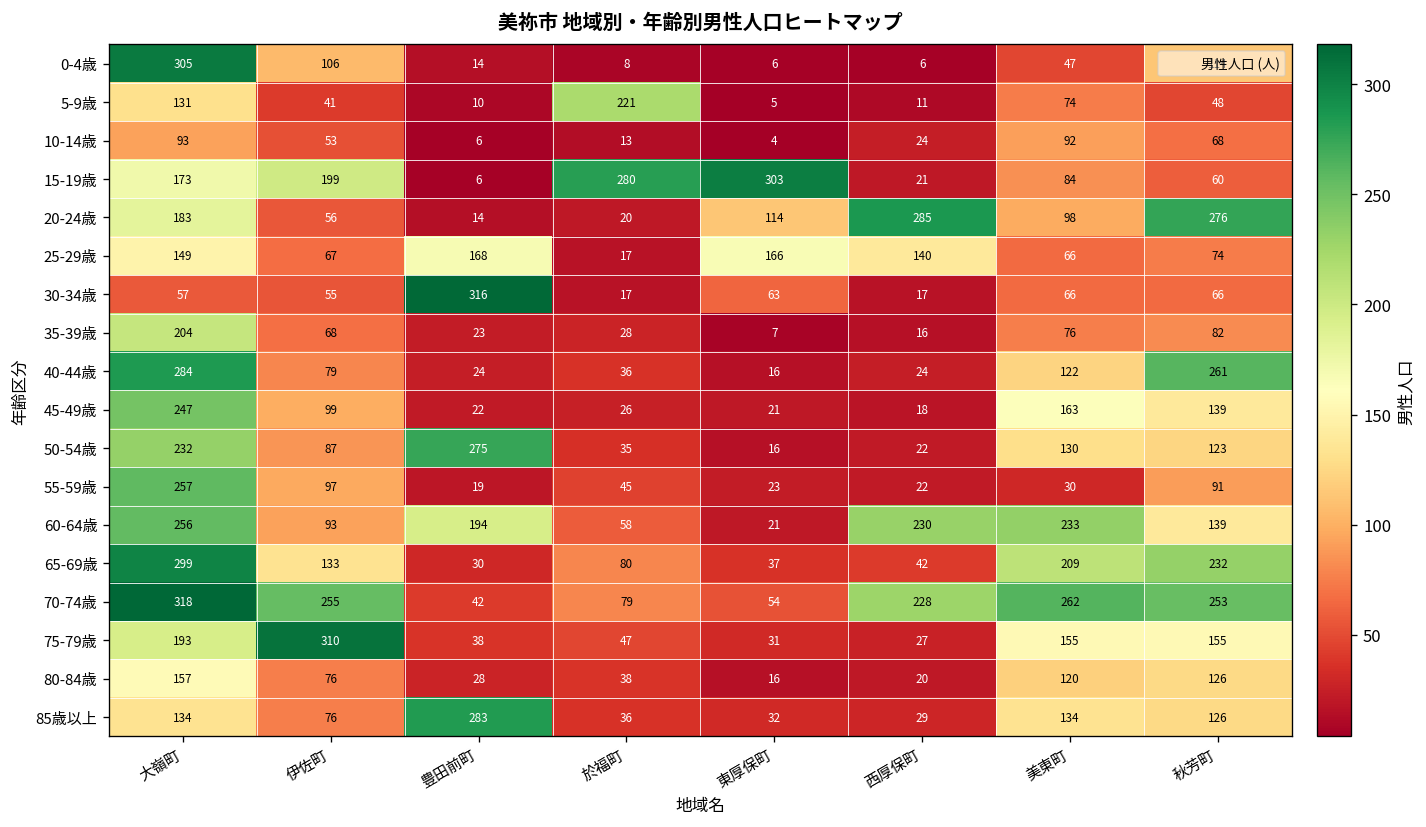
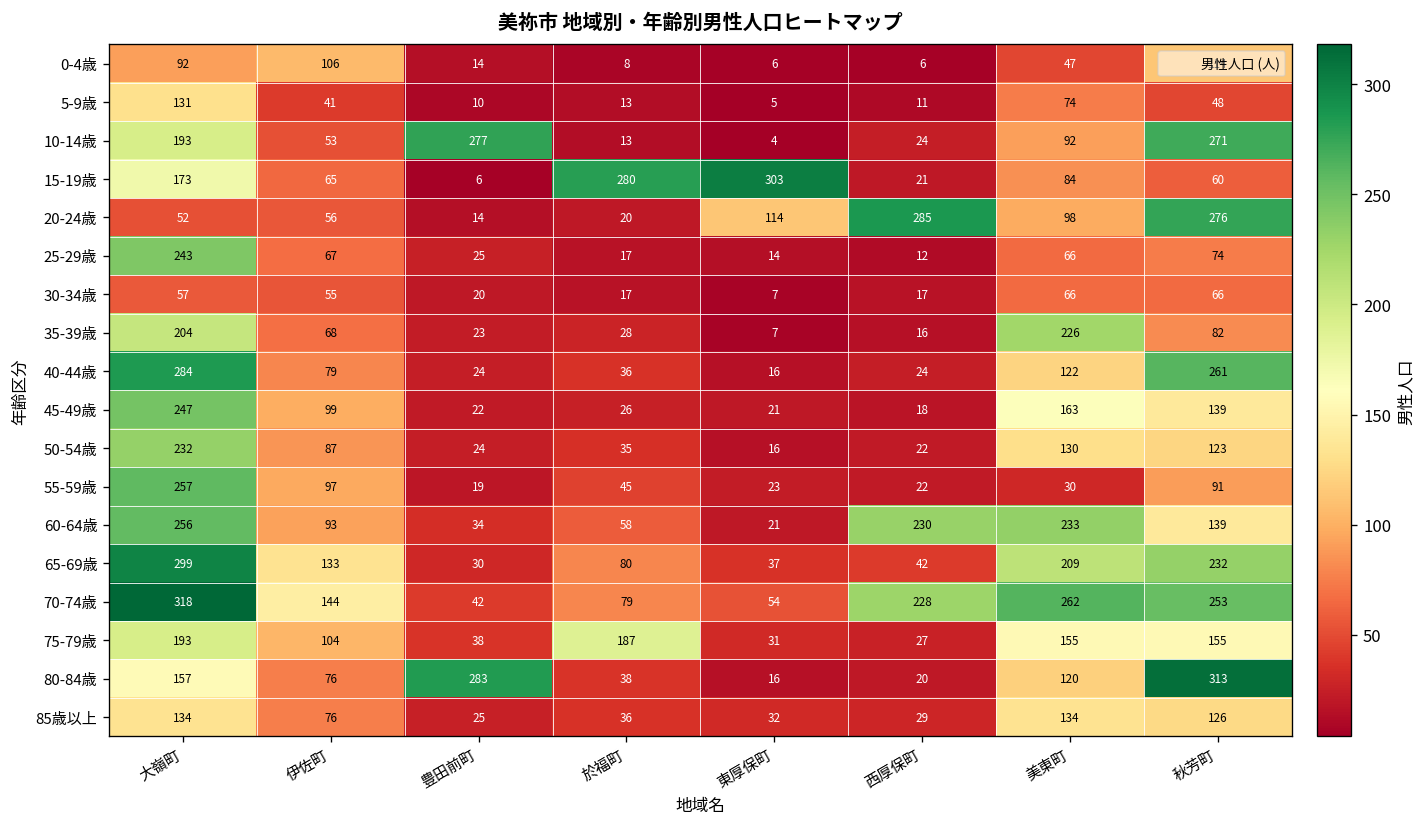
  {
    "0-4歳": {
-     "大嶺町": 305,
+     "大嶺町": 92,
      "伊佐町": 106,
      "豊田前町": 14,
      "於福町": 8,
      "東厚保町": 6,
      "西厚保町": 6,
      "美東町": 47
    },
    "5-9歳": {
      "大嶺町": 131,
      "伊佐町": 41,
      "豊田前町": 10,
-     "於福町": 221,
+     "於福町": 13,
      "東厚保町": 5,
      "西厚保町": 11,
      "美東町": 74,
      "秋芳町": 48
    },
    "10-14歳": {
-     "大嶺町": 93,
+     "大嶺町": 193,
      "伊佐町": 53,
-     "豊田前町": 6,
+     "豊田前町": 277,
      "於福町": 13,
      "東厚保町": 4,
      "西厚保町": 24,
      "美東町": 92,
-     "秋芳町": 68
+     "秋芳町": 271
    },
    "15-19歳": {
      "大嶺町": 173,
-     "伊佐町": 199,
+     "伊佐町": 65,
      "豊田前町": 6,
      "於福町": 280,
      "東厚保町": 303,
      "西厚保町": 21,
      "美東町": 84,
      "秋芳町": 60
    },
    "20-24歳": {
-     "大嶺町": 183,
+     "大嶺町": 52,
      "伊佐町": 56,
      "豊田前町": 14,
      "於福町": 20,
      "東厚保町": 114,
      "西厚保町": 285,
      "美東町": 98,
      "秋芳町": 276
    },
    "25-29歳": {
-     "大嶺町": 149,
+     "大嶺町": 243,
      "伊佐町": 67,
-     "豊田前町": 168,
+     "豊田前町": 25,
      "於福町": 17,
-     "東厚保町": 166,
-     "西厚保町": 140,
+     "東厚保町": 14,
+     "西厚保町": 12,
      "美東町": 66,
      "秋芳町": 74
    },
    "30-34歳": {
      "大嶺町": 57,
      "伊佐町": 55,
-     "豊田前町": 316,
+     "豊田前町": 20,
      "於福町": 17,
-     "東厚保町": 63,
+     "東厚保町": 7,
      "西厚保町": 17,
      "美東町": 66,
      "秋芳町": 66
    },
    "35-39歳": {
      "大嶺町": 204,
      "伊佐町": 68,
      "豊田前町": 23,
      "於福町": 28,
      "東厚保町": 7,
      "西厚保町": 16,
-     "美東町": 76,
+     "美東町": 226,
      "秋芳町": 82
    },
    "40-44歳": {
      "大嶺町": 284,
      "伊佐町": 79,
      "豊田前町": 24,
      "於福町": 36,
      "東厚保町": 16,
      "西厚保町": 24,
      "美東町": 122,
      "秋芳町": 261
    },
    "45-49歳": {
      "大嶺町": 247,
      "伊佐町": 99,
      "豊田前町": 22,
      "於福町": 26,
      "東厚保町": 21,
      "西厚保町": 18,
      "美東町": 163,
      "秋芳町": 139
    },
    "50-54歳": {
      "大嶺町": 232,
      "伊佐町": 87,
-     "豊田前町": 275,
+     "豊田前町": 24,
      "於福町": 35,
      "東厚保町": 16,
      "西厚保町": 22,
      "美東町": 130,
      "秋芳町": 123
    },
    "55-59歳": {
      "大嶺町": 257,
      "伊佐町": 97,
      "豊田前町": 19,
      "於福町": 45,
      "東厚保町": 23,
      "西厚保町": 22,
      "美東町": 30,
      "秋芳町": 91
    },
    "60-64歳": {
      "大嶺町": 256,
      "伊佐町": 93,
-     "豊田前町": 194,
+     "豊田前町": 34,
      "於福町": 58,
      "東厚保町": 21,
      "西厚保町": 230,
      "美東町": 233,
      "秋芳町": 139
    },
    "65-69歳": {
      "大嶺町": 299,
      "伊佐町": 133,
      "豊田前町": 30,
      "於福町": 80,
      "東厚保町": 37,
      "西厚保町": 42,
      "美東町": 209,
      "秋芳町": 232
    },
    "70-74歳": {
      "大嶺町": 318,
-     "伊佐町": 255,
+     "伊佐町": 144,
      "豊田前町": 42,
      "於福町": 79,
      "東厚保町": 54,
      "西厚保町": 228,
      "美東町": 262,
      "秋芳町": 253
    },
    "75-79歳": {
      "大嶺町": 193,
-     "伊佐町": 310,
+     "伊佐町": 104,
      "豊田前町": 38,
-     "於福町": 47,
+     "於福町": 187,
      "東厚保町": 31,
      "西厚保町": 27,
      "美東町": 155,
      "秋芳町": 155
    },
    "80-84歳": {
      "大嶺町": 157,
      "伊佐町": 76,
-     "豊田前町": 28,
+     "豊田前町": 283,
      "於福町": 38,
      "東厚保町": 16,
      "西厚保町": 20,
      "美東町": 120,
-     "秋芳町": 126
+     "秋芳町": 313
    },
    "85歳以上": {
      "大嶺町": 134,
      "伊佐町": 76,
-     "豊田前町": 283,
+     "豊田前町": 25,
      "於福町": 36,
      "東厚保町": 32,
      "西厚保町": 29,
      "美東町": 134,
      "秋芳町": 126
    }
  }
